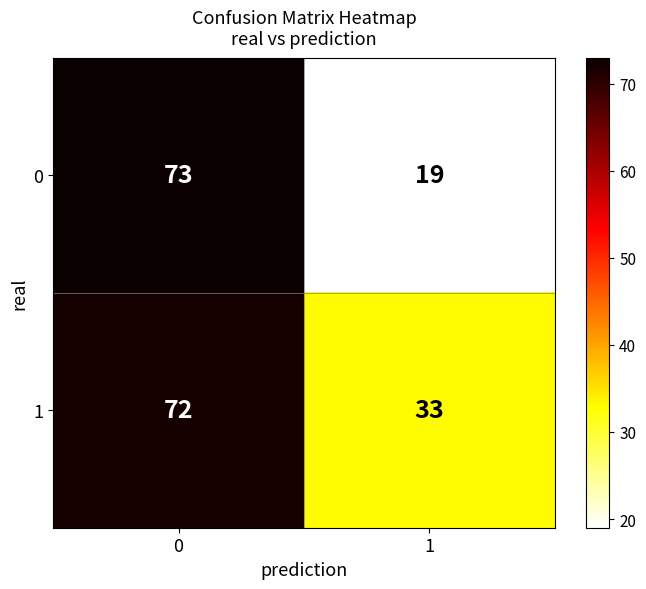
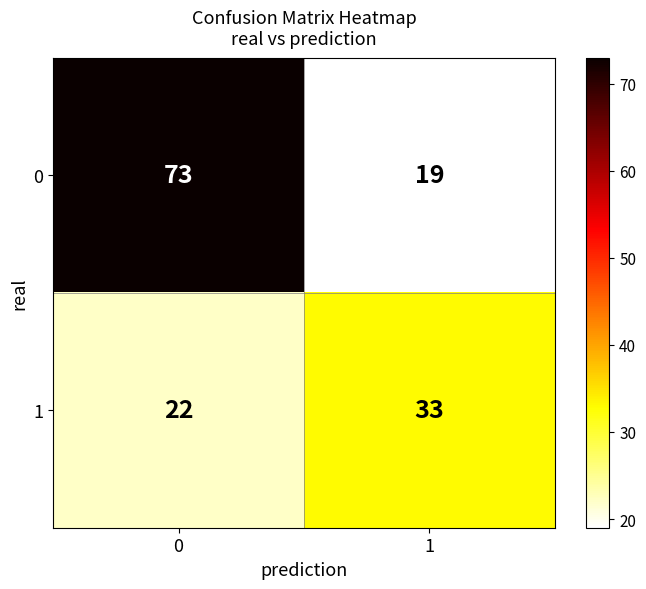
  {
    "0": {
      "0": 73,
      "1": 19
    },
    "1": {
-     "0": 72,
+     "0": 22,
      "1": 33
    }
  }
